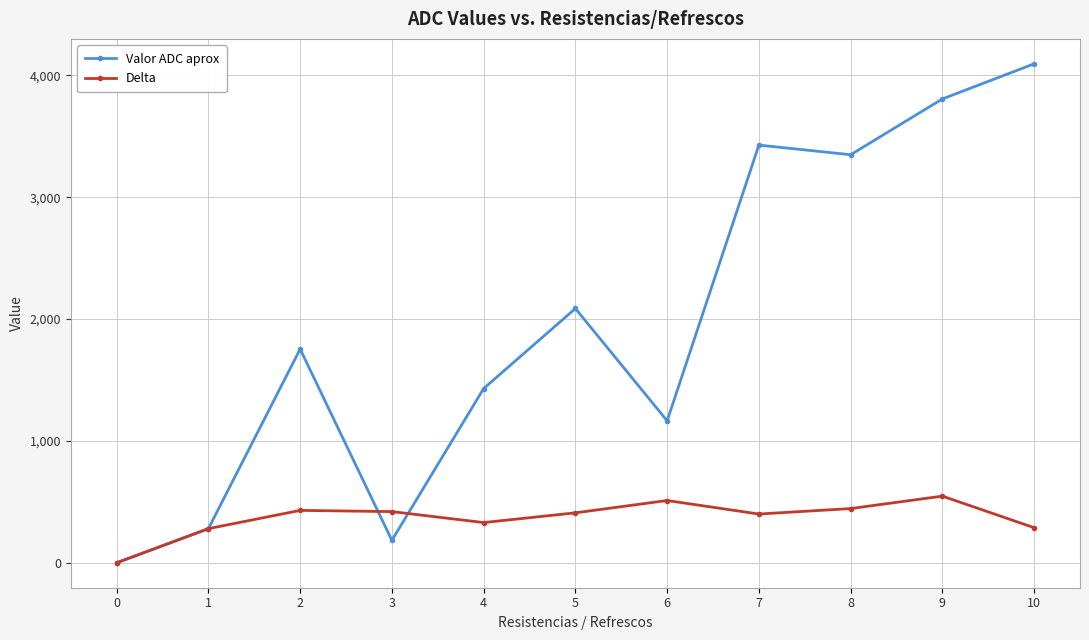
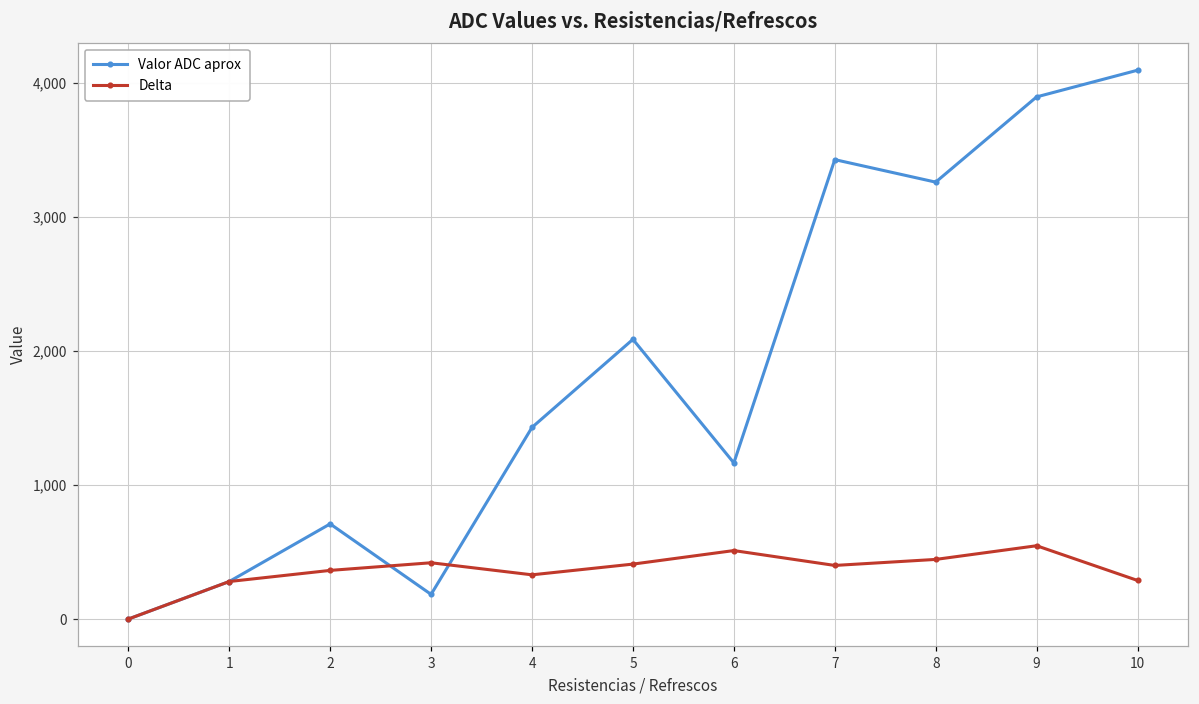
  {
    "Valor ADC aprox": {
-     "2": "1,750",
+     "2": "710",
      "3": "180",
      "4": "1,430",
      "5": "2,090",
      "6": "1,170",
      "7": "3,430",
-     "8": "3,350",
-     "9": "3,810",
+     "8": "3,260",
+     "9": "3,900",
      "10": "4,100"
    },
    "Delta": {
-     "2": "430",
+     "2": "360",
      "3": "420",
      "4": "330",
      "5": "410",
      "6": "510",
      "7": "400",
      "8": "450",
      "9": "550",
      "10": "290"
    }
  }
